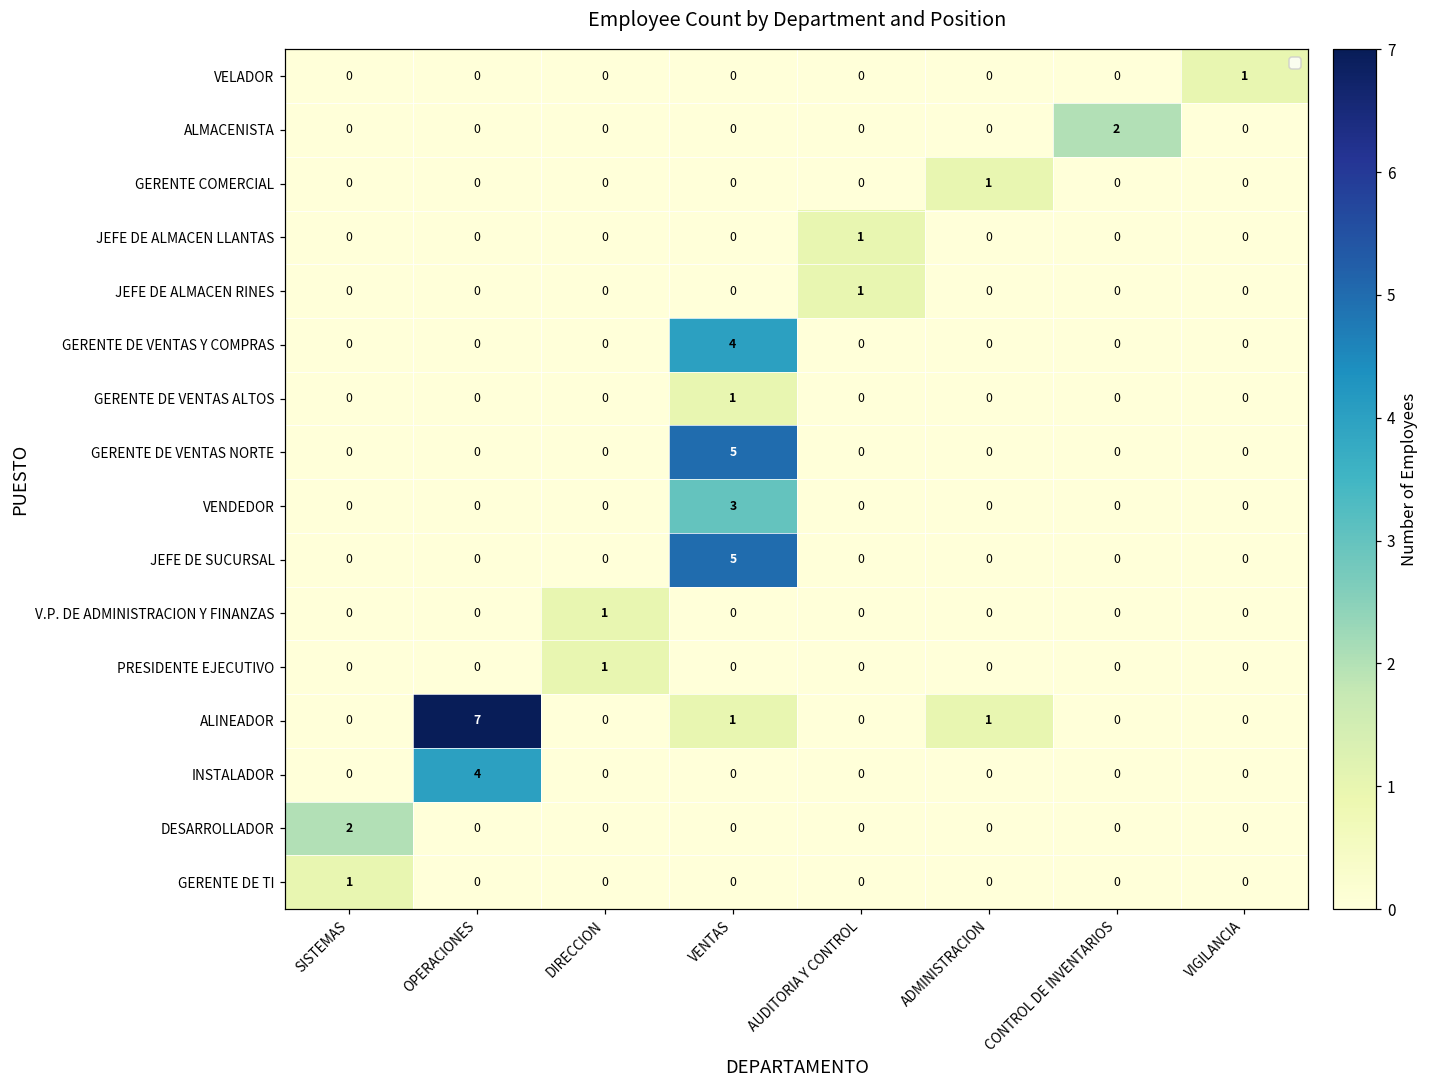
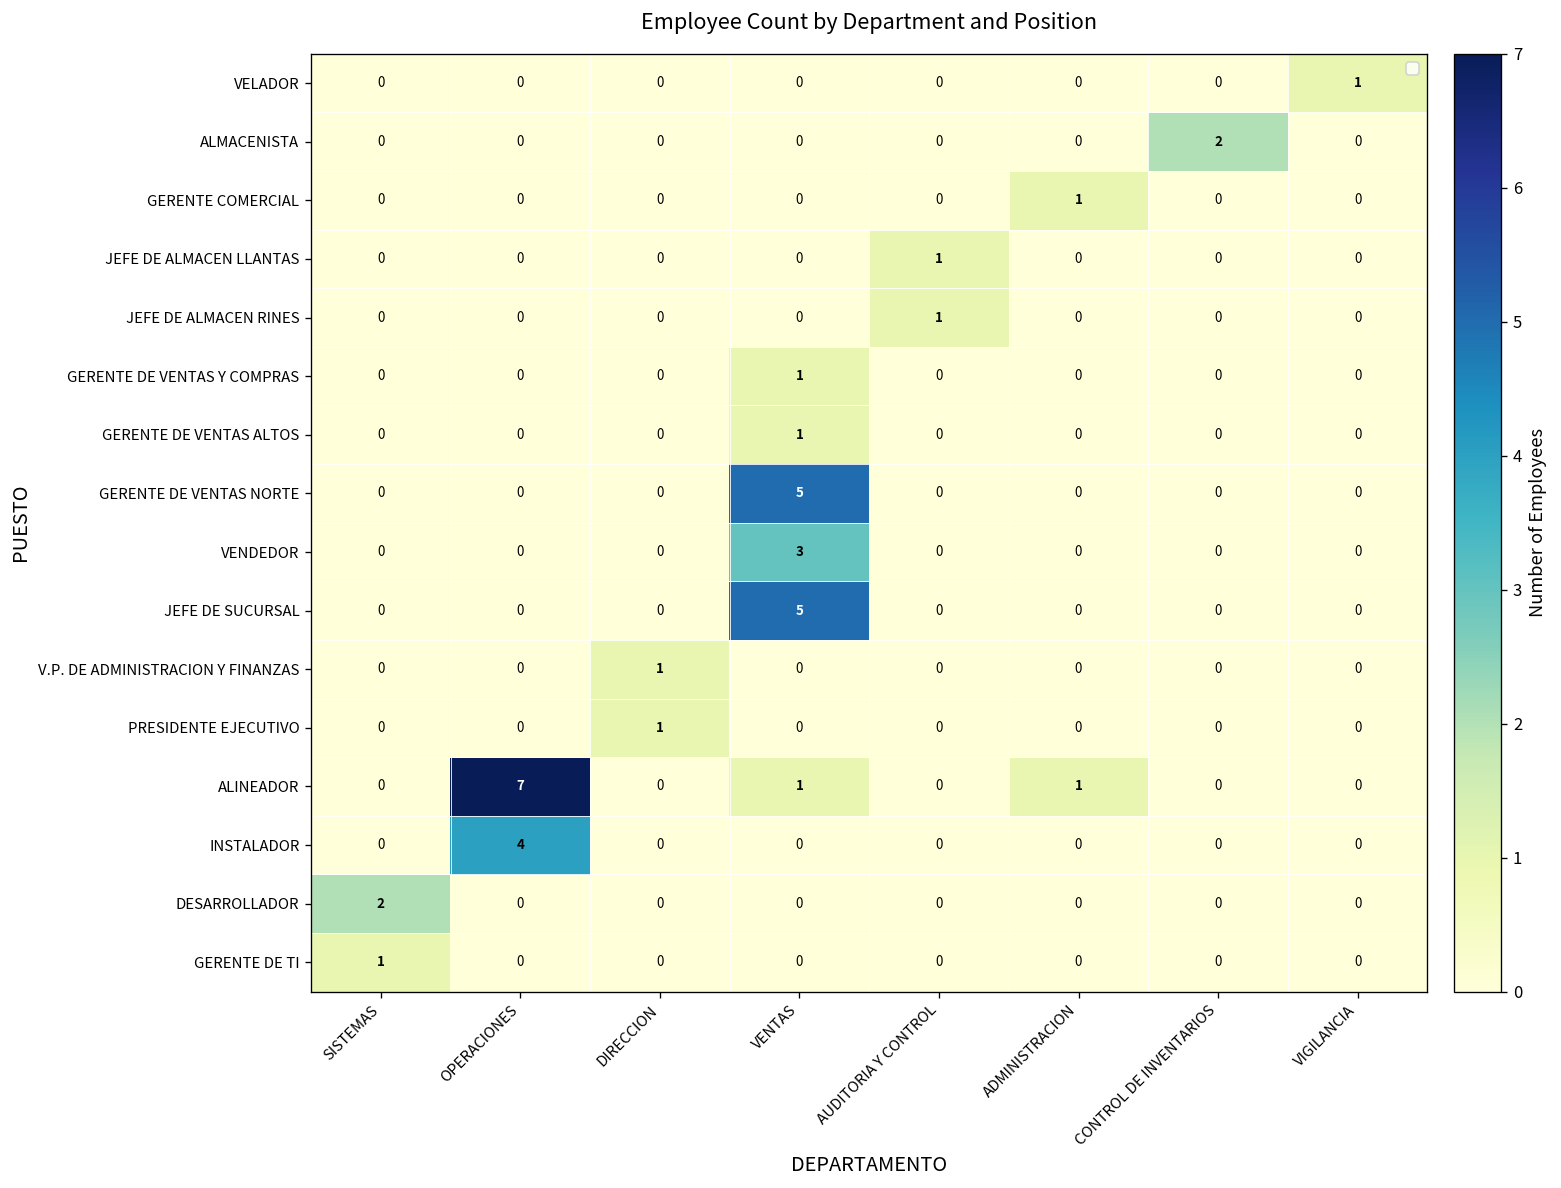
  {
    "VELADOR": {
      "SISTEMAS": 0,
      "OPERACIONES": 0,
      "DIRECCION": 0,
      "VENTAS": 0,
      "AUDITORIA Y CONTROL": 0,
      "ADMINISTRACION": 0,
      "CONTROL DE INVENTARIOS": 0,
      "VIGILANCIA": 1
    },
    "ALMACENISTA": {
      "SISTEMAS": 0,
      "OPERACIONES": 0,
      "DIRECCION": 0,
      "VENTAS": 0,
      "AUDITORIA Y CONTROL": 0,
      "ADMINISTRACION": 0,
      "CONTROL DE INVENTARIOS": 2,
      "VIGILANCIA": 0
    },
    "GERENTE COMERCIAL": {
      "SISTEMAS": 0,
      "OPERACIONES": 0,
      "DIRECCION": 0,
      "VENTAS": 0,
      "AUDITORIA Y CONTROL": 0,
      "ADMINISTRACION": 1,
      "CONTROL DE INVENTARIOS": 0,
      "VIGILANCIA": 0
    },
    "JEFE DE ALMACEN LLANTAS": {
      "SISTEMAS": 0,
      "OPERACIONES": 0,
      "DIRECCION": 0,
      "VENTAS": 0,
      "AUDITORIA Y CONTROL": 1,
      "ADMINISTRACION": 0,
      "CONTROL DE INVENTARIOS": 0,
      "VIGILANCIA": 0
    },
    "JEFE DE ALMACEN RINES": {
      "SISTEMAS": 0,
      "OPERACIONES": 0,
      "DIRECCION": 0,
      "VENTAS": 0,
      "AUDITORIA Y CONTROL": 1,
      "ADMINISTRACION": 0,
      "CONTROL DE INVENTARIOS": 0,
      "VIGILANCIA": 0
    },
    "GERENTE DE VENTAS Y COMPRAS": {
      "SISTEMAS": 0,
      "OPERACIONES": 0,
      "DIRECCION": 0,
-     "VENTAS": 4,
+     "VENTAS": 1,
      "AUDITORIA Y CONTROL": 0,
      "ADMINISTRACION": 0,
      "CONTROL DE INVENTARIOS": 0,
      "VIGILANCIA": 0
    },
    "GERENTE DE VENTAS ALTOS": {
      "SISTEMAS": 0,
      "OPERACIONES": 0,
      "DIRECCION": 0,
      "VENTAS": 1,
      "AUDITORIA Y CONTROL": 0,
      "ADMINISTRACION": 0,
      "CONTROL DE INVENTARIOS": 0,
      "VIGILANCIA": 0
    },
    "GERENTE DE VENTAS NORTE": {
      "SISTEMAS": 0,
      "OPERACIONES": 0,
      "DIRECCION": 0,
      "VENTAS": 5,
      "AUDITORIA Y CONTROL": 0,
      "ADMINISTRACION": 0,
      "CONTROL DE INVENTARIOS": 0,
      "VIGILANCIA": 0
    },
    "VENDEDOR": {
      "SISTEMAS": 0,
      "OPERACIONES": 0,
      "DIRECCION": 0,
      "VENTAS": 3,
      "AUDITORIA Y CONTROL": 0,
      "ADMINISTRACION": 0,
      "CONTROL DE INVENTARIOS": 0,
      "VIGILANCIA": 0
    },
    "JEFE DE SUCURSAL": {
      "SISTEMAS": 0,
      "OPERACIONES": 0,
      "DIRECCION": 0,
      "VENTAS": 5,
      "AUDITORIA Y CONTROL": 0,
      "ADMINISTRACION": 0,
      "CONTROL DE INVENTARIOS": 0,
      "VIGILANCIA": 0
    },
    "V.P. DE ADMINISTRACION Y FINANZAS": {
      "SISTEMAS": 0,
      "OPERACIONES": 0,
      "DIRECCION": 1,
      "VENTAS": 0,
      "AUDITORIA Y CONTROL": 0,
      "ADMINISTRACION": 0,
      "CONTROL DE INVENTARIOS": 0,
      "VIGILANCIA": 0
    },
    "PRESIDENTE EJECUTIVO": {
      "SISTEMAS": 0,
      "OPERACIONES": 0,
      "DIRECCION": 1,
      "VENTAS": 0,
      "AUDITORIA Y CONTROL": 0,
      "ADMINISTRACION": 0,
      "CONTROL DE INVENTARIOS": 0,
      "VIGILANCIA": 0
    },
    "ALINEADOR": {
      "SISTEMAS": 0,
      "OPERACIONES": 7,
      "DIRECCION": 0,
      "VENTAS": 1,
      "AUDITORIA Y CONTROL": 0,
      "ADMINISTRACION": 1,
      "CONTROL DE INVENTARIOS": 0,
      "VIGILANCIA": 0
    },
    "INSTALADOR": {
      "SISTEMAS": 0,
      "OPERACIONES": 4,
      "DIRECCION": 0,
      "VENTAS": 0,
      "AUDITORIA Y CONTROL": 0,
      "ADMINISTRACION": 0,
      "CONTROL DE INVENTARIOS": 0,
      "VIGILANCIA": 0
    },
    "DESARROLLADOR": {
      "SISTEMAS": 2,
      "OPERACIONES": 0,
      "DIRECCION": 0,
      "VENTAS": 0,
      "AUDITORIA Y CONTROL": 0,
      "ADMINISTRACION": 0,
      "CONTROL DE INVENTARIOS": 0,
      "VIGILANCIA": 0
    },
    "GERENTE DE TI": {
      "SISTEMAS": 1,
      "OPERACIONES": 0,
      "DIRECCION": 0,
      "VENTAS": 0,
      "AUDITORIA Y CONTROL": 0,
      "ADMINISTRACION": 0,
      "CONTROL DE INVENTARIOS": 0,
      "VIGILANCIA": 0
    }
  }
